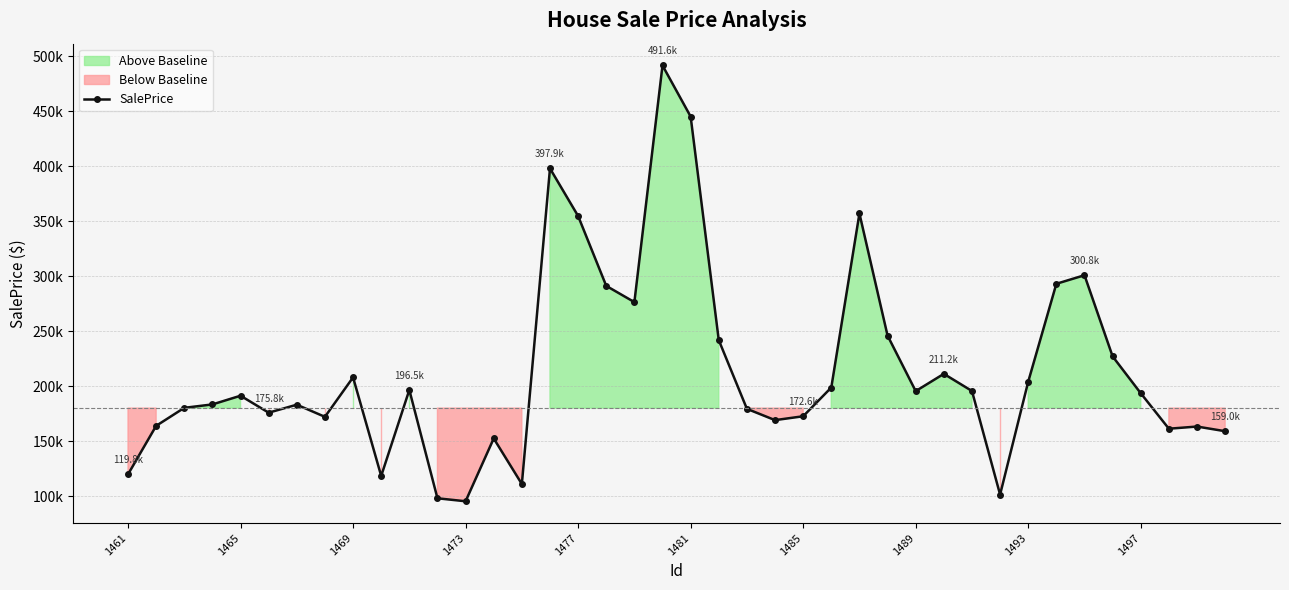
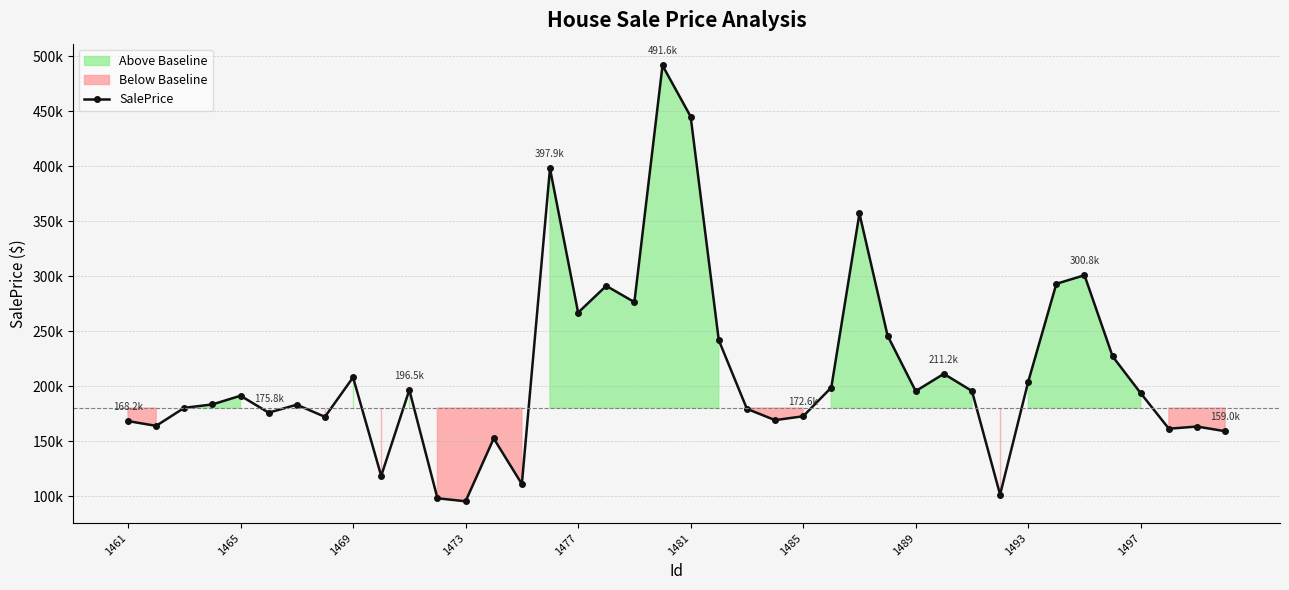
  {
-   "1461": "119.8k",
-   "1477": "355000",
+   "1461": "168.2k",
+   "1477": "267000",
    "1485": "172.6k"
  }
